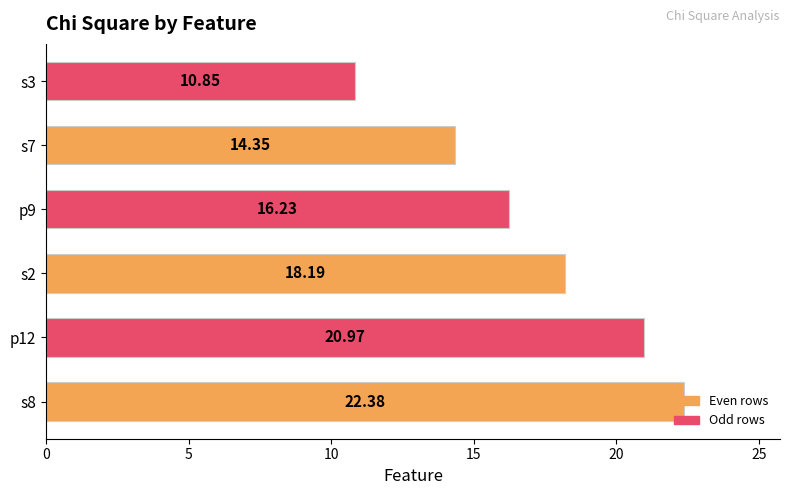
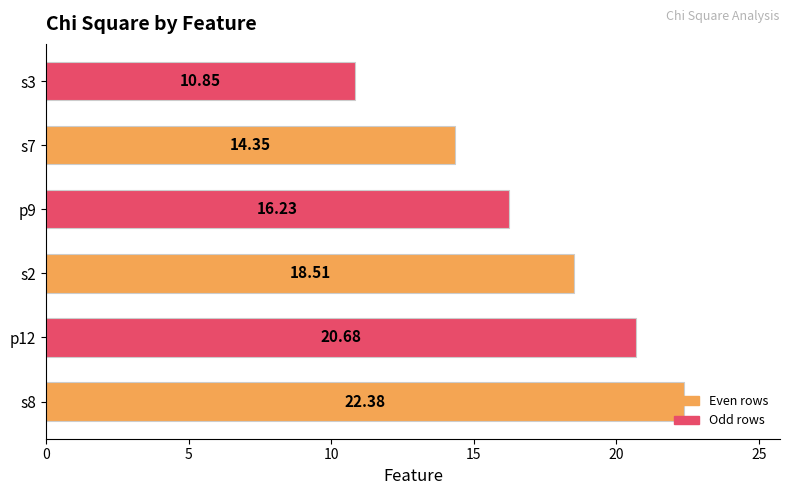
  {
    "s3": 10.85,
    "s7": 14.35,
    "p9": 16.23,
-   "s2": 18.19,
-   "p12": 20.97,
+   "s2": 18.51,
+   "p12": 20.68,
    "s8": 22.38
  }
